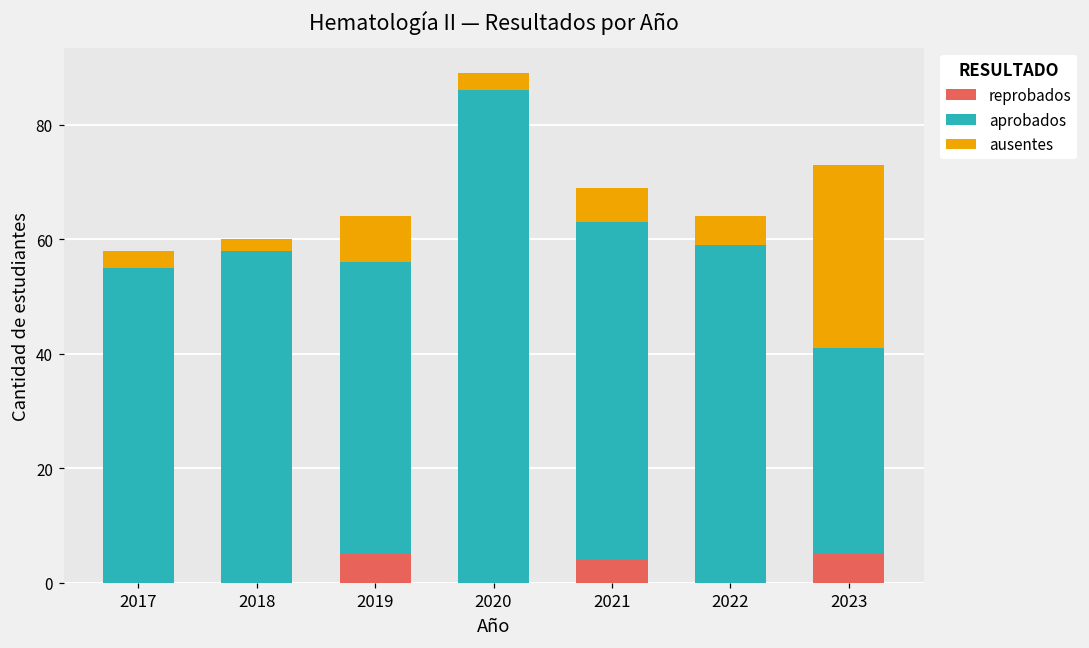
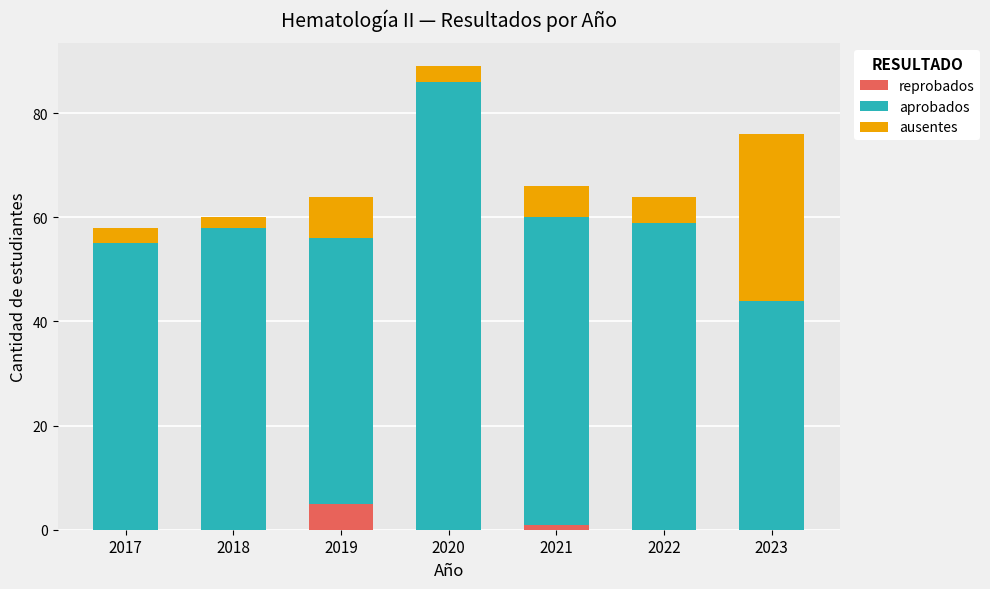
  {
    "reprobados": {
      "2017": 0,
      "2018": 0,
      "2019": 5,
      "2020": 0,
-     "2021": 4,
+     "2021": 1,
      "2022": 0,
-     "2023": 5
+     "2023": 0
    },
    "aprobados": {
      "2017": 55,
      "2018": 58,
      "2019": 51,
      "2020": 86,
      "2021": 59,
      "2022": 59,
-     "2023": 36
+     "2023": 44
    },
    "ausentes": {
      "2017": 3,
      "2018": 2,
      "2019": 8,
      "2020": 3,
      "2021": 6,
      "2022": 5,
      "2023": 32
    }
  }
